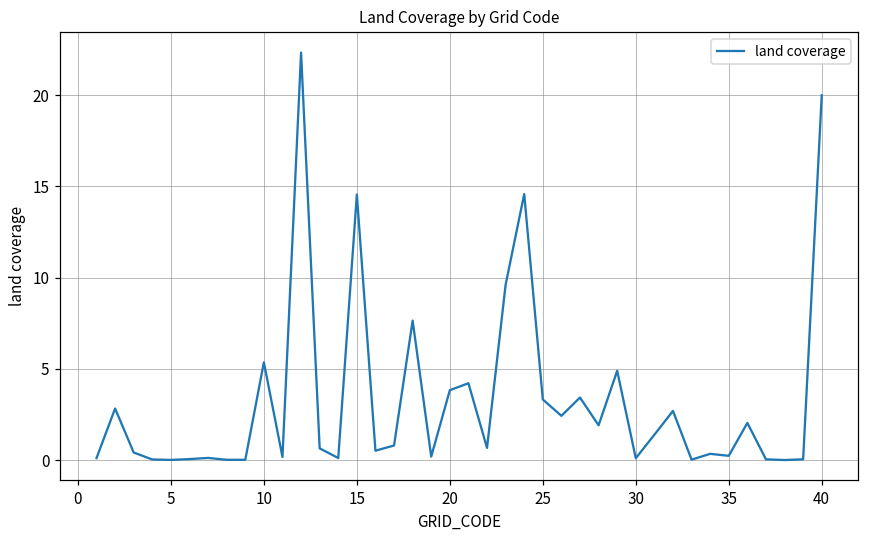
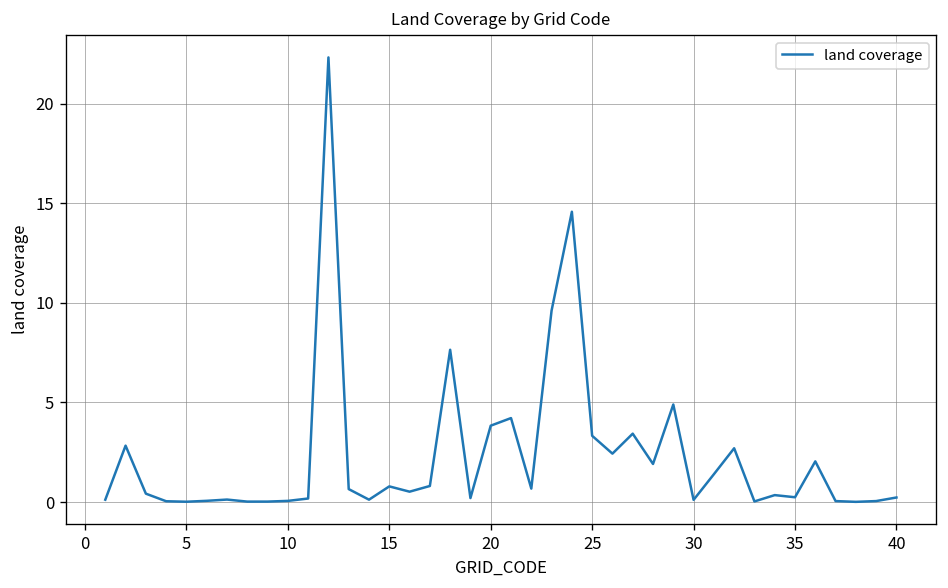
  {
    "5": 0.0,
-   "10": 5.4,
-   "15": 14.6,
+   "10": 0.1,
+   "15": 0.8,
    "20": 3.8,
    "25": 3.3,
    "30": 0.1,
    "35": 0.2,
-   "40": 20.0
+   "40": 0.2
  }
